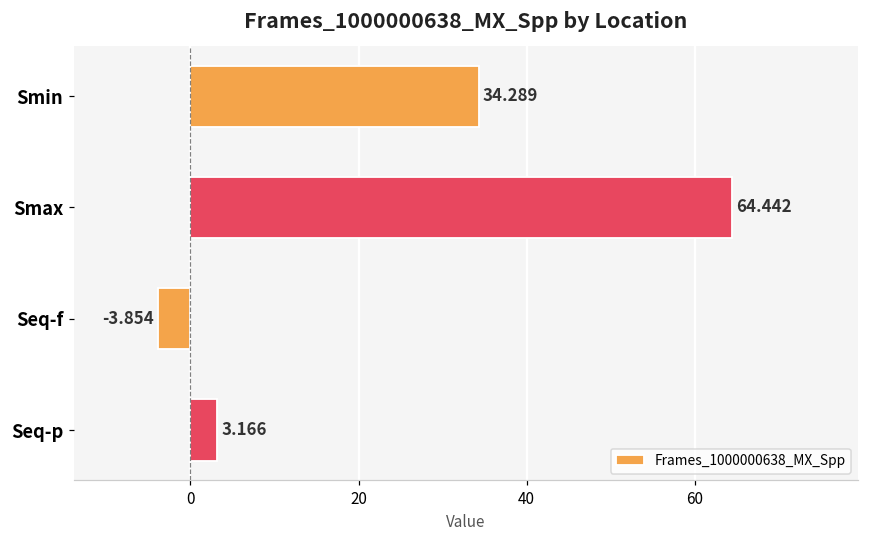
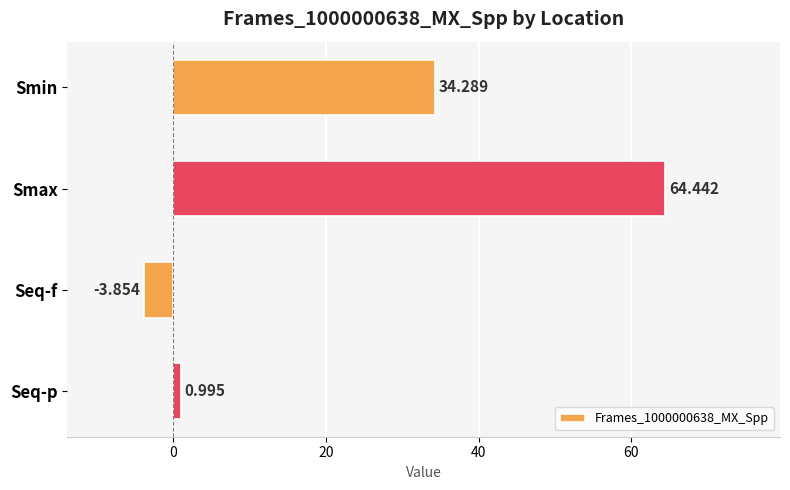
  {
    "Smin": 34.289,
    "Smax": 64.442,
    "Seq-f": -3.854,
-   "Seq-p": 3.166
+   "Seq-p": 0.995
  }
